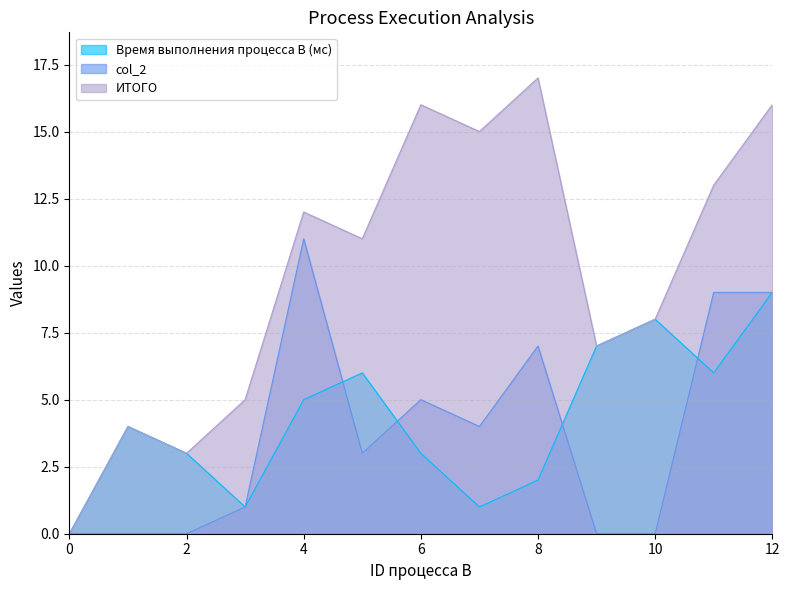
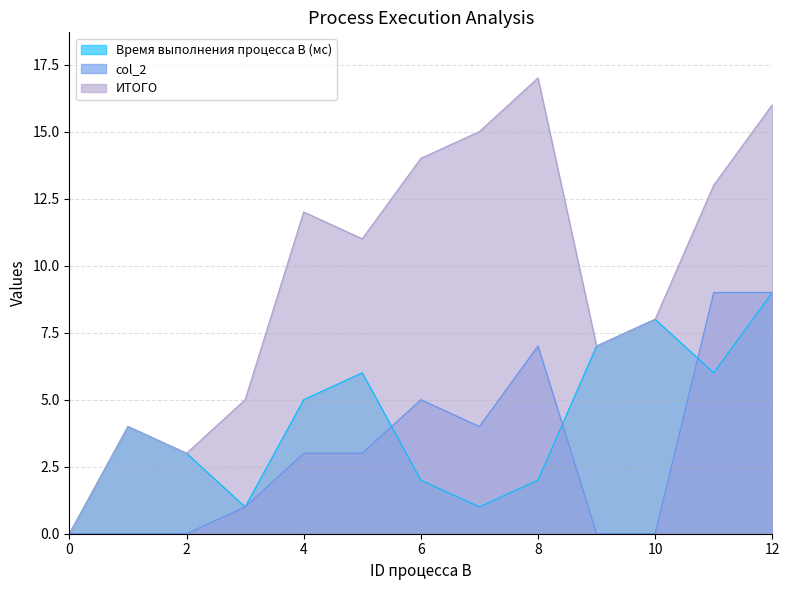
  {
    "Время выполнения процесса B (мс)": {
      "4": 5,
-     "6": 3,
+     "6": 2,
      "8": 2
    },
    "col_2": {
      "2": 0,
-     "4": 11,
+     "4": 3,
      "6": 5,
      "8": 7,
      "10": 0
    },
    "ИТОГО": {
      "4": 12,
-     "6": 16,
+     "6": 14,
      "8": 17,
      "12": 16
    }
  }
